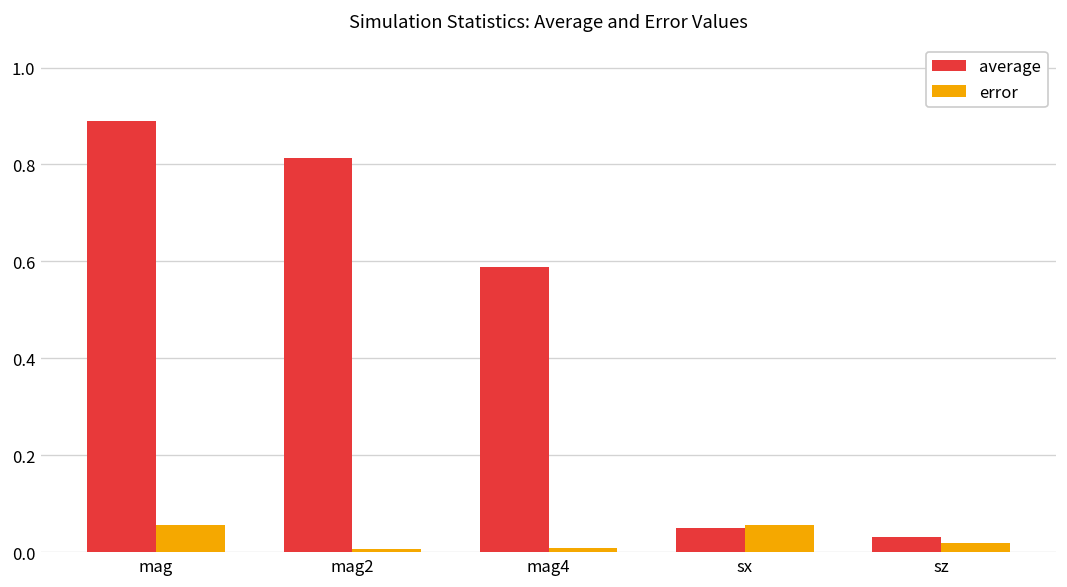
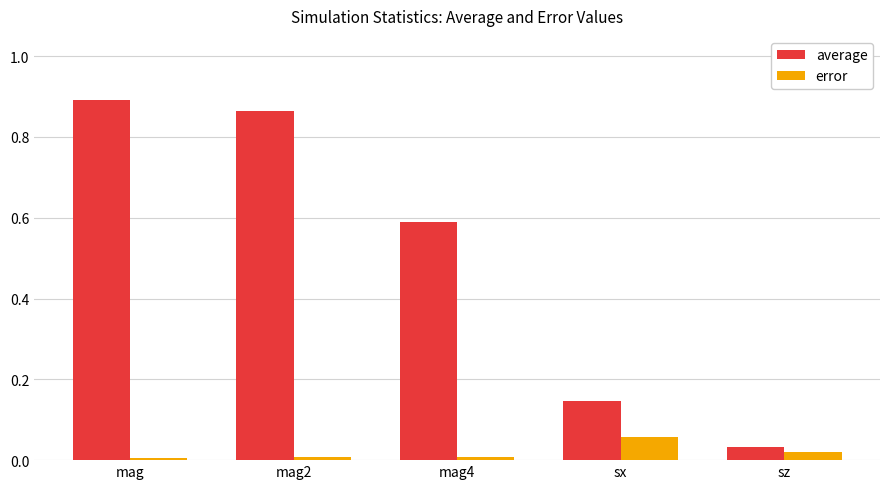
  {
    "average": {
      "mag": 0.89,
-     "mag2": 0.81,
+     "mag2": 0.86,
      "mag4": 0.59,
-     "sx": 0.05,
+     "sx": 0.15,
      "sz": 0.03
    },
    "error": {
-     "mag": 0.06,
+     "mag": 0.00,
      "mag2": 0.01,
      "mag4": 0.01,
      "sx": 0.06,
      "sz": 0.02
    }
  }
